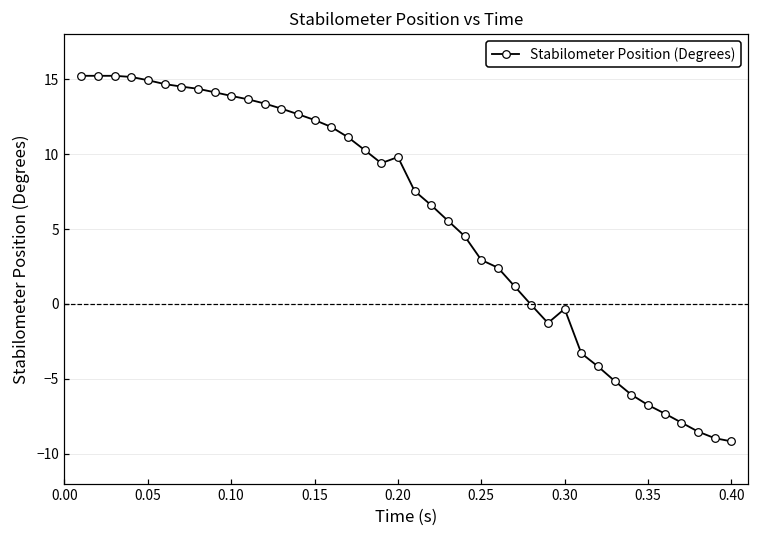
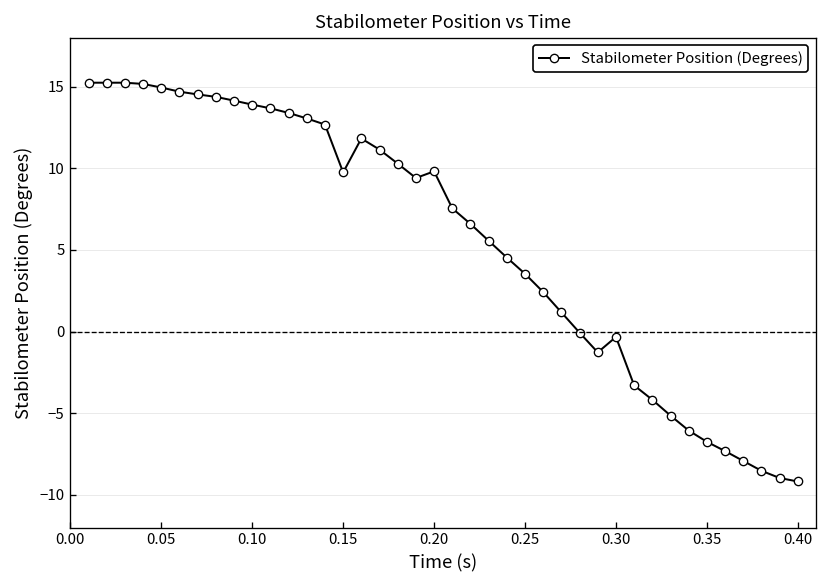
  {
    "0.05": 14.9,
    "0.10": 13.9,
-   "0.15": 12.3,
+   "0.15": 9.7,
    "0.20": 9.8,
-   "0.25": 2.9,
+   "0.25": 3.5,
    "0.30": -0.3,
    "0.35": -6.8,
    "0.40": -9.2
  }
